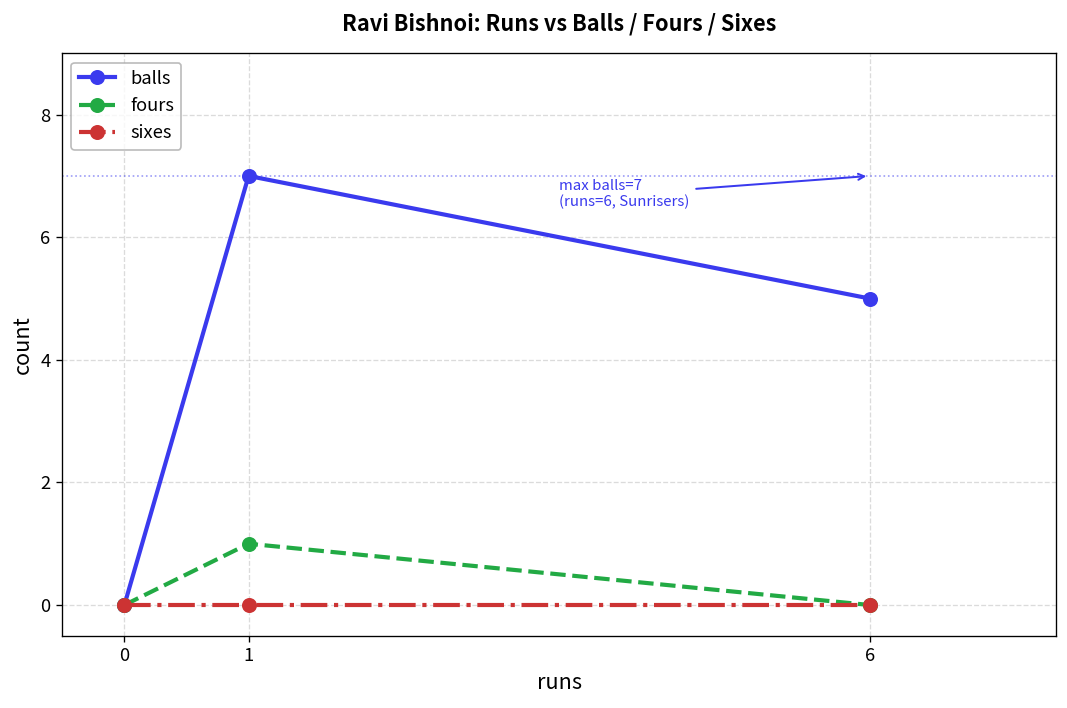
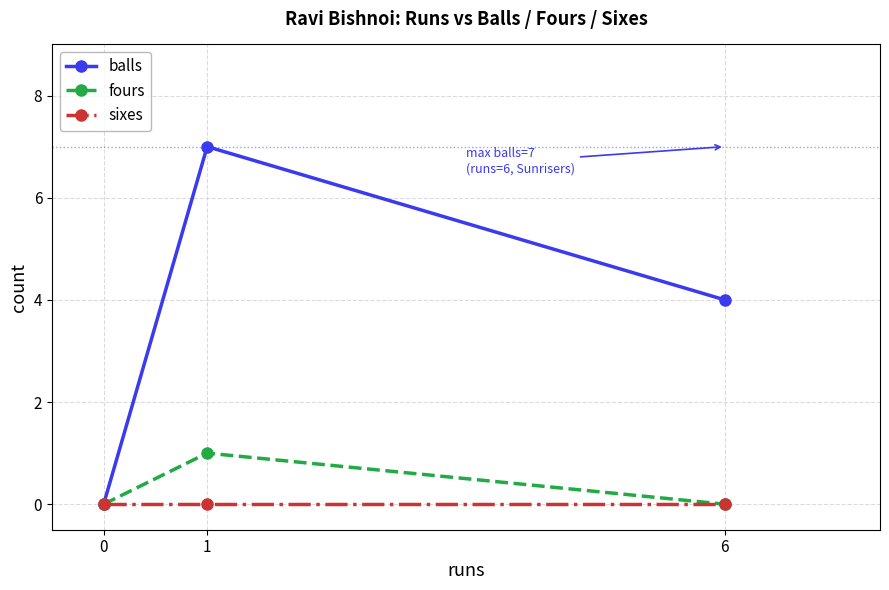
  {
    "balls": {
      "1": 7,
-     "6": 5
+     "6": 4
    },
    "fours": {
      "1": 1
    },
    "sixes": {
      "1": 0
    }
  }
